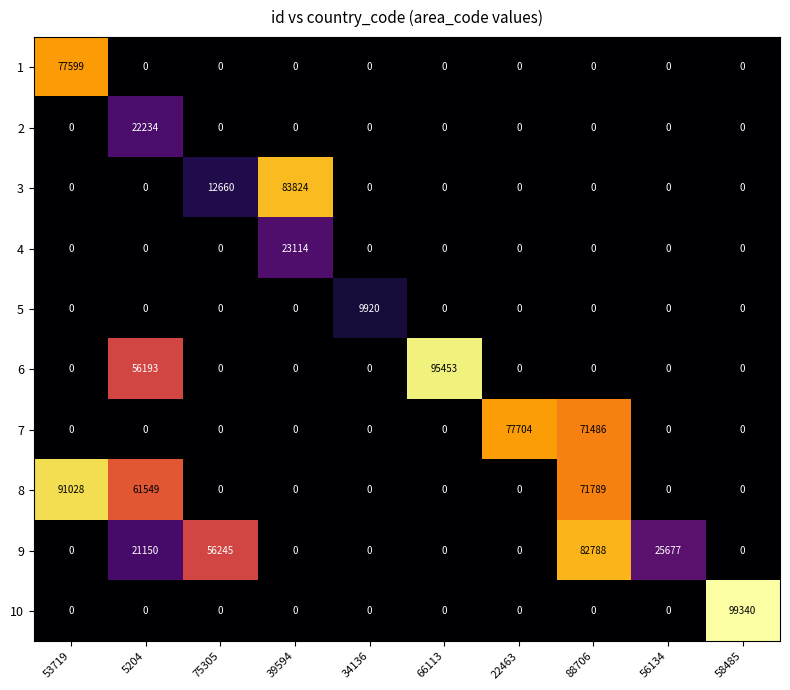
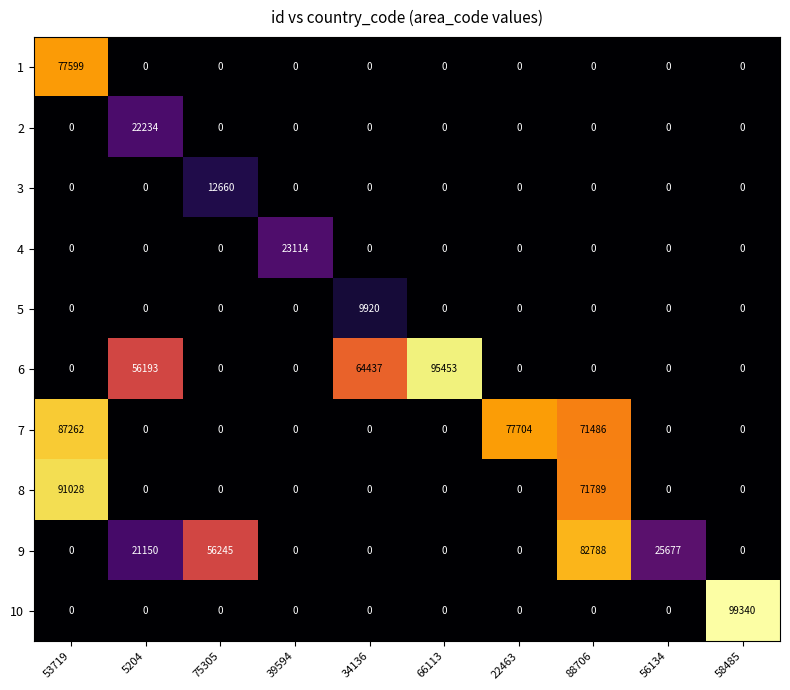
  {
    "1": {
      "53719": 77599,
      "5204": 0,
      "75305": 0,
      "39594": 0,
      "34136": 0,
      "66113": 0,
      "22463": 0,
      "88706": 0,
      "56134": 0,
      "58485": 0
    },
    "2": {
      "53719": 0,
      "5204": 22234,
      "75305": 0,
      "39594": 0,
      "34136": 0,
      "66113": 0,
      "22463": 0,
      "88706": 0,
      "56134": 0,
      "58485": 0
    },
    "3": {
      "53719": 0,
      "5204": 0,
      "75305": 12660,
-     "39594": 83824,
+     "39594": 0,
      "34136": 0,
      "66113": 0,
      "22463": 0,
      "88706": 0,
      "56134": 0,
      "58485": 0
    },
    "4": {
      "53719": 0,
      "5204": 0,
      "75305": 0,
      "39594": 23114,
      "34136": 0,
      "66113": 0,
      "22463": 0,
      "88706": 0,
      "56134": 0,
      "58485": 0
    },
    "5": {
      "53719": 0,
      "5204": 0,
      "75305": 0,
      "39594": 0,
      "34136": 9920,
      "66113": 0,
      "22463": 0,
      "88706": 0,
      "56134": 0,
      "58485": 0
    },
    "6": {
      "53719": 0,
      "5204": 56193,
      "75305": 0,
      "39594": 0,
-     "34136": 0,
+     "34136": 64437,
      "66113": 95453,
      "22463": 0,
      "88706": 0,
      "56134": 0,
      "58485": 0
    },
    "7": {
-     "53719": 0,
+     "53719": 87262,
      "5204": 0,
      "75305": 0,
      "39594": 0,
      "34136": 0,
      "66113": 0,
      "22463": 77704,
      "88706": 71486,
      "56134": 0,
      "58485": 0
    },
    "8": {
      "53719": 91028,
-     "5204": 61549,
+     "5204": 0,
      "75305": 0,
      "39594": 0,
      "34136": 0,
      "66113": 0,
      "22463": 0,
      "88706": 71789,
      "56134": 0,
      "58485": 0
    },
    "9": {
      "53719": 0,
      "5204": 21150,
      "75305": 56245,
      "39594": 0,
      "34136": 0,
      "66113": 0,
      "22463": 0,
      "88706": 82788,
      "56134": 25677,
      "58485": 0
    },
    "10": {
      "53719": 0,
      "5204": 0,
      "75305": 0,
      "39594": 0,
      "34136": 0,
      "66113": 0,
      "22463": 0,
      "88706": 0,
      "56134": 0,
      "58485": 99340
    }
  }
